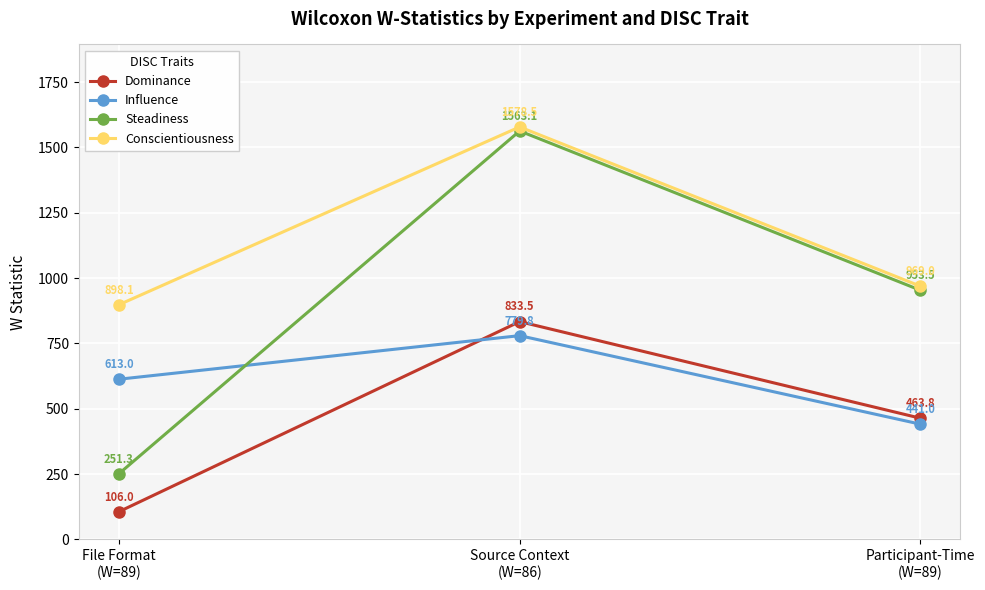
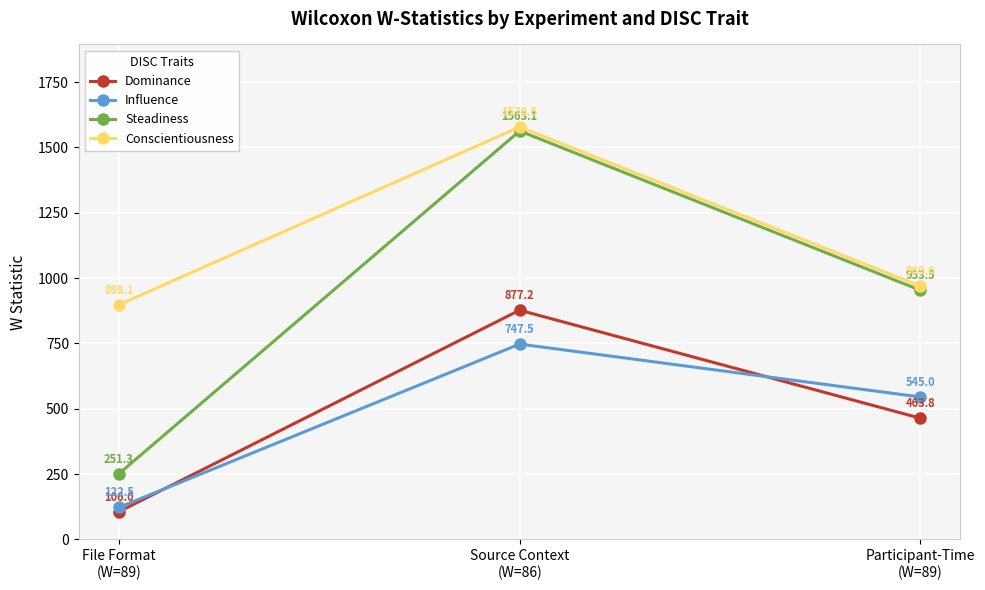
  {
    "Dominance": {
-     "Source Context (W=86)": 833.5
+     "Source Context (W=86)": 877.2
    },
    "Influence": {
-     "File Format (W=89)": 613.0,
-     "Source Context (W=86)": 779.8,
-     "Participant-Time (W=89)": 441.0
+     "File Format (W=89)": 122.5,
+     "Source Context (W=86)": 747.5,
+     "Participant-Time (W=89)": 545.0
    },
    "Steadiness": {
      "File Format (W=89)": 251.3
    },
    "Conscientiousness": {
      "File Format (W=89)": 898.1
    }
  }
